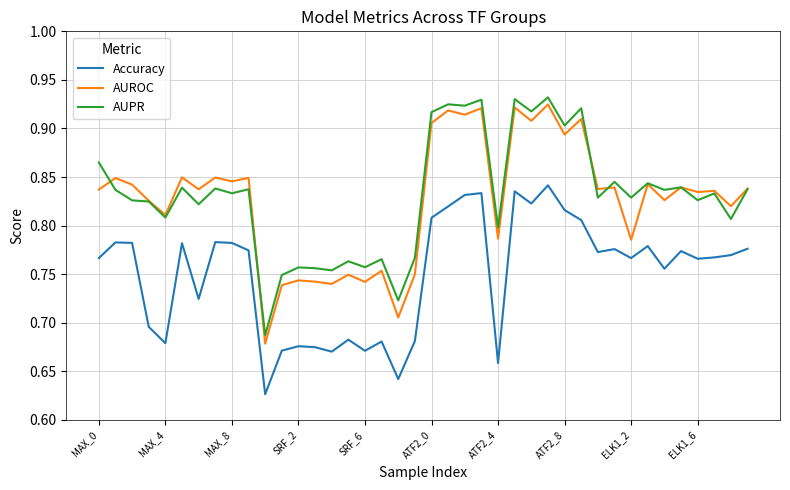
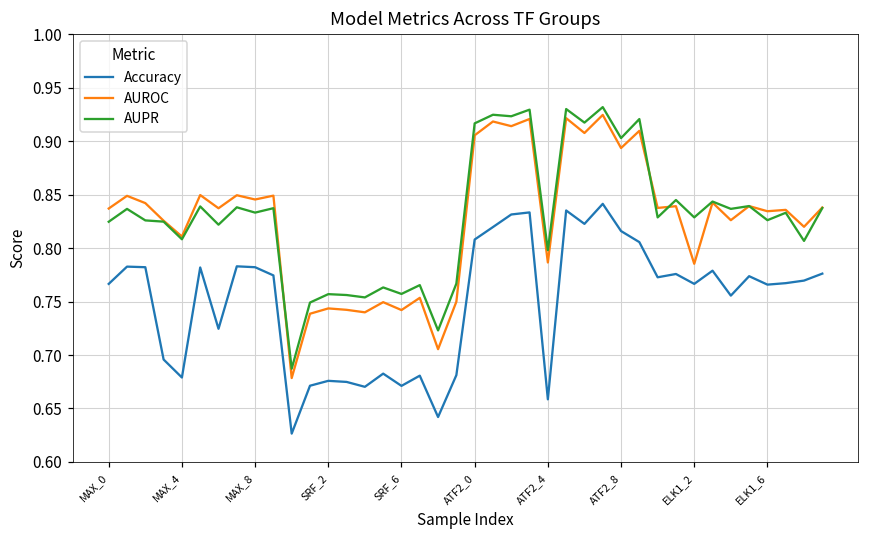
  {
    "Accuracy": {
      "MAX_0": 0.77,
      "MAX_4": 0.68,
      "MAX_8": 0.78,
      "SRF_2": 0.68,
      "SRF_6": 0.67,
      "ATF2_0": 0.81,
      "ATF2_4": 0.66,
      "ATF2_8": 0.82,
      "ELK1_2": 0.77,
      "ELK1_6": 0.77
    },
    "AUROC": {
      "MAX_0": 0.84,
      "MAX_8": 0.85,
      "SRF_2": 0.74,
      "SRF_6": 0.74,
      "ATF2_0": 0.91,
      "ATF2_4": 0.79,
      "ATF2_8": 0.89,
      "ELK1_2": 0.79,
      "ELK1_6": 0.83
    },
    "AUPR": {
-     "MAX_0": 0.87,
+     "MAX_0": 0.82,
      "MAX_8": 0.83,
      "SRF_2": 0.76,
      "SRF_6": 0.76,
      "ATF2_0": 0.92,
      "ATF2_4": 0.80,
      "ATF2_8": 0.90,
      "ELK1_2": 0.83,
      "ELK1_6": 0.83
    }
  }
